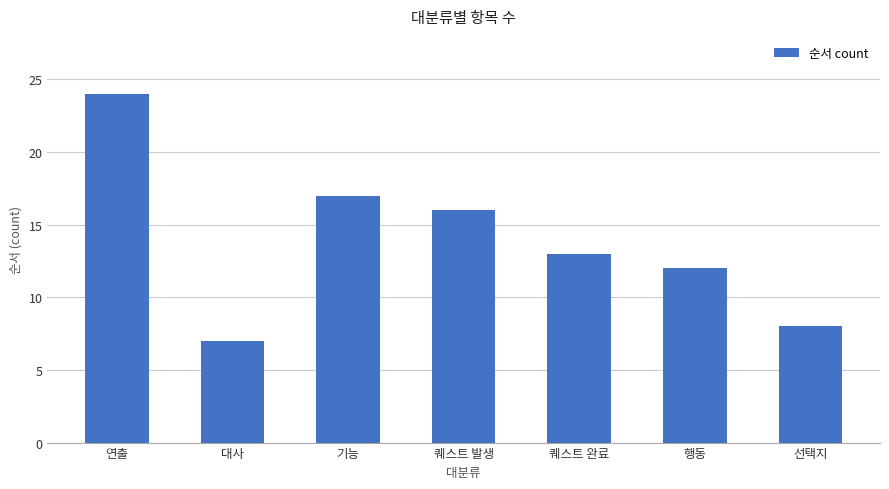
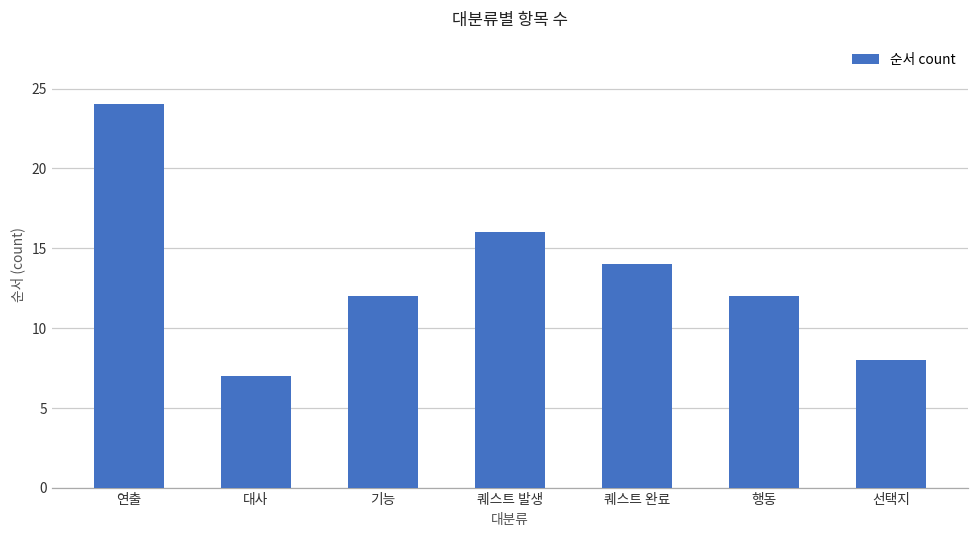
  {
    "연출": 24,
    "대사": 7,
-   "기능": 17,
+   "기능": 12,
    "퀘스트 발생": 16,
-   "퀘스트 완료": 13,
+   "퀘스트 완료": 14,
    "행동": 12,
    "선택지": 8
  }
